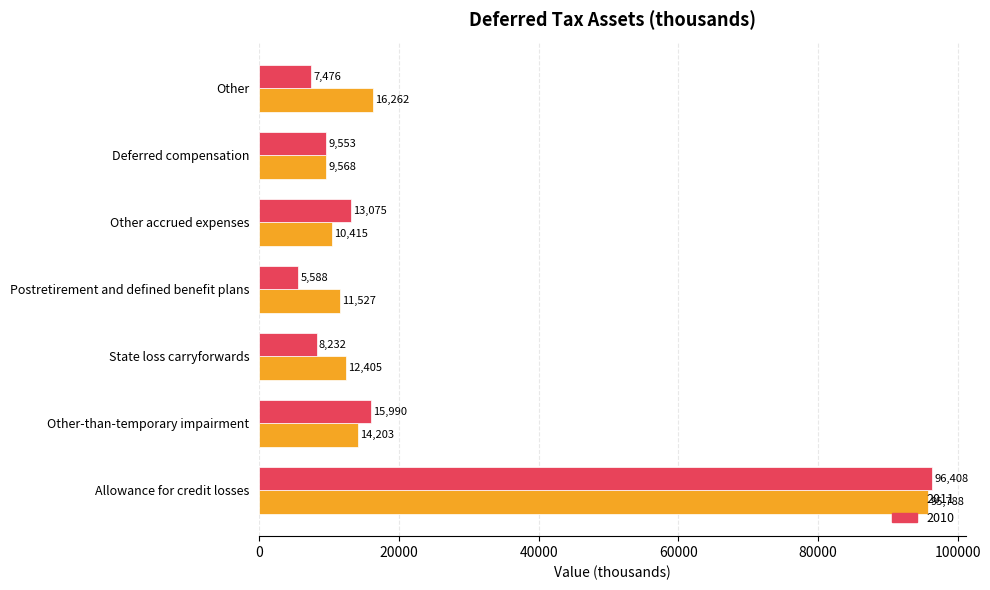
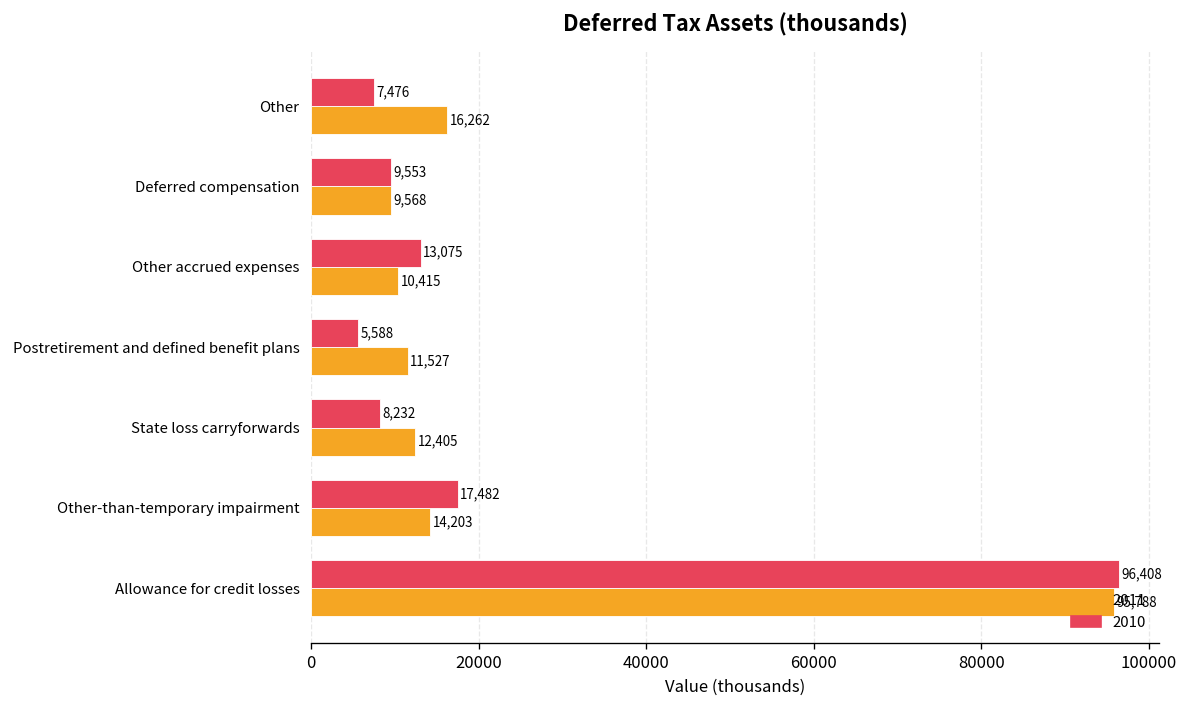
  {
    "2011": {
      "Other": "16,262",
      "Deferred compensation": "9,568",
      "Other accrued expenses": "10,415",
      "Postretirement and defined benefit plans": "11,527",
      "State loss carryforwards": "12,405",
      "Other-than-temporary impairment": "14,203",
      "Allowance for credit losses": "95,788"
    },
    "2010": {
      "Other": "7,476",
      "Deferred compensation": "9,553",
      "Other accrued expenses": "13,075",
      "Postretirement and defined benefit plans": "5,588",
      "State loss carryforwards": "8,232",
-     "Other-than-temporary impairment": "15,990",
+     "Other-than-temporary impairment": "17,482",
      "Allowance for credit losses": "96,408"
    }
  }
